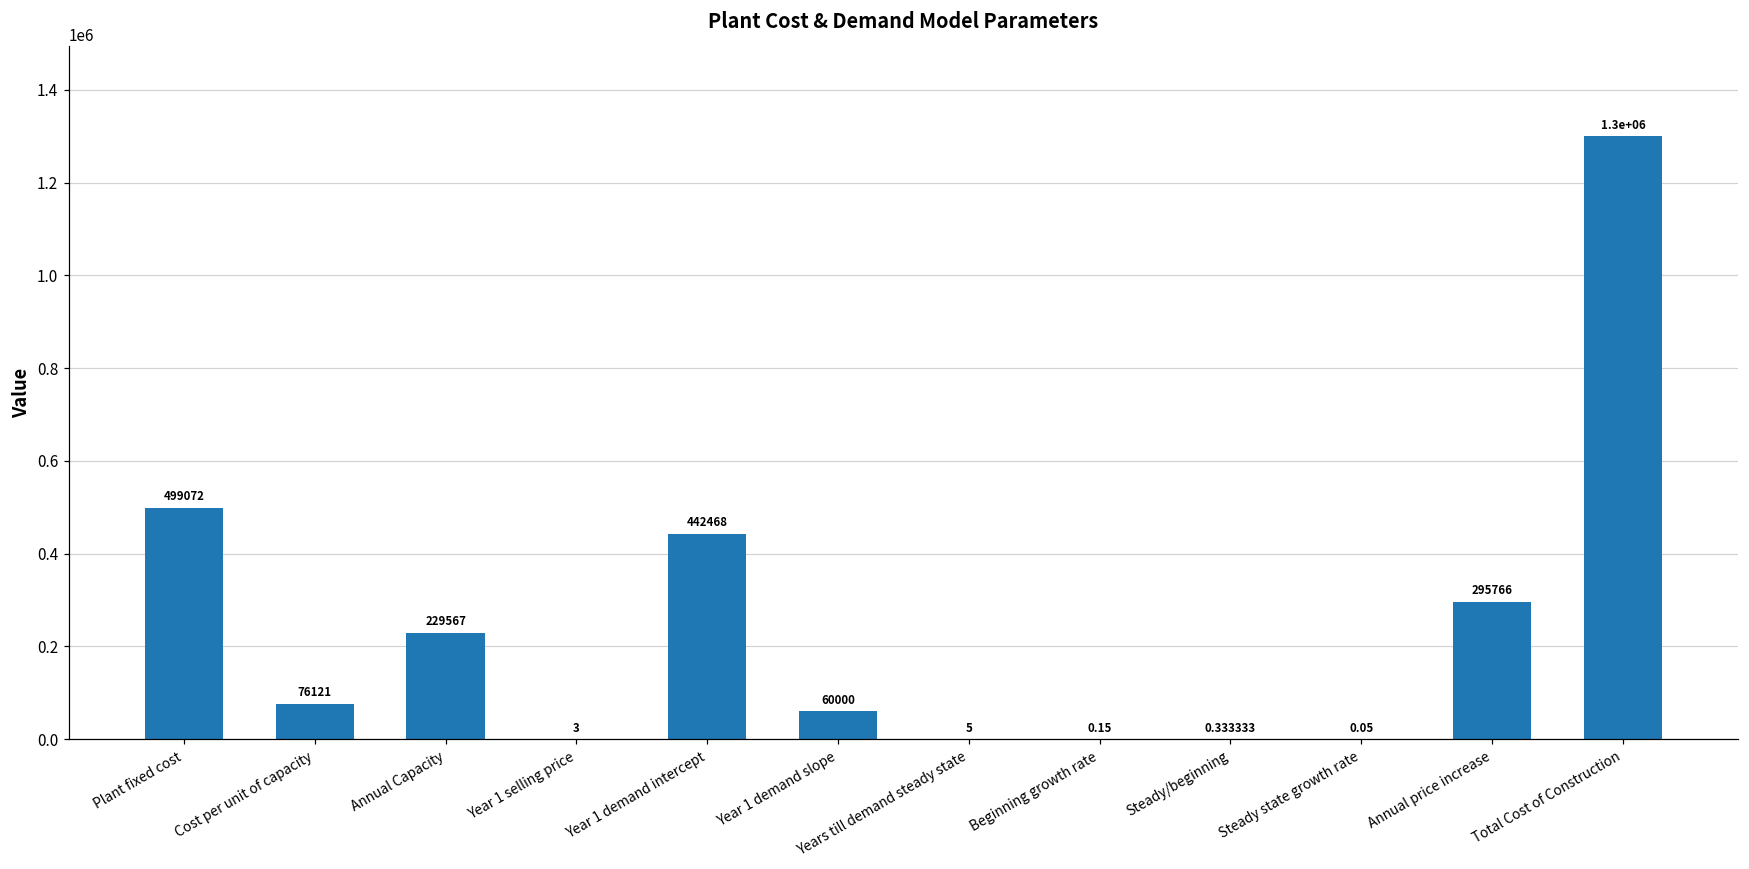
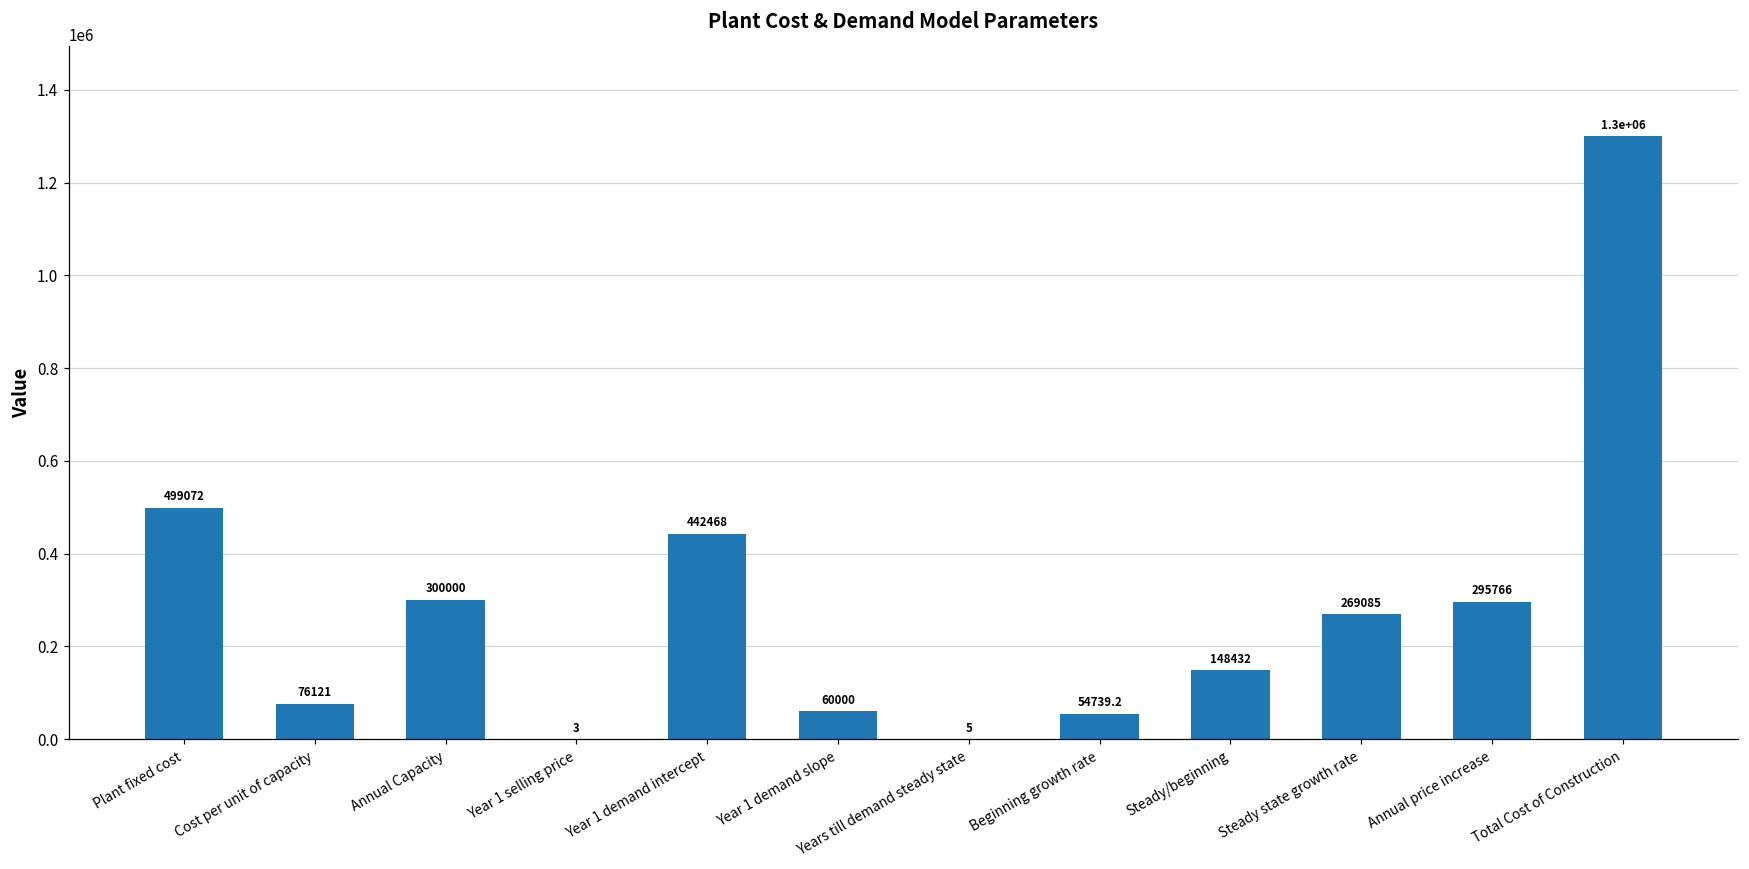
  {
    "Plant fixed cost": "499072",
    "Cost per unit of capacity": "76121",
-   "Annual Capacity": "229567",
+   "Annual Capacity": "300000",
    "Year 1 selling price": "3",
    "Year 1 demand intercept": "442468",
    "Year 1 demand slope": "60000",
    "Years till demand steady state": "5",
-   "Beginning growth rate": "0.15",
-   "Steady/beginning": "0.333333",
-   "Steady state growth rate": "0.05",
+   "Beginning growth rate": "54739.2",
+   "Steady/beginning": "148432",
+   "Steady state growth rate": "269085",
    "Annual price increase": "295766",
    "Total Cost of Construction": "1.3e+06"
  }
